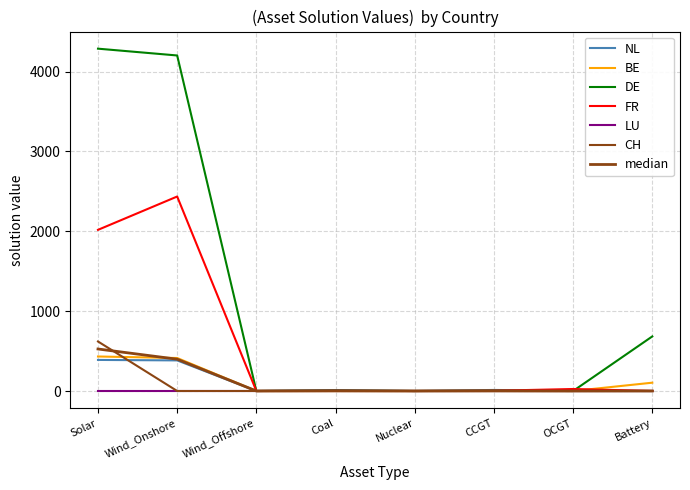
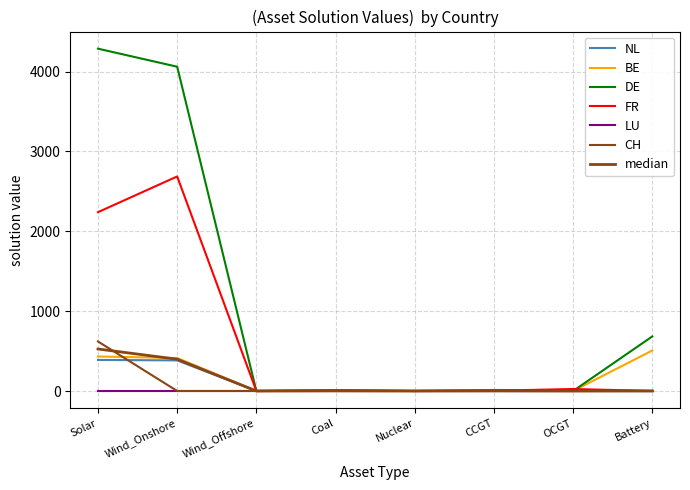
  {
    "NL": {
      "Solar": 400
    },
    "BE": {
      "Solar": 400,
-     "Battery": 100
+     "Battery": 500
    },
    "DE": {
      "Solar": 4300,
-     "Wind_Onshore": 4200,
+     "Wind_Onshore": 4100,
      "Battery": 700
    },
    "FR": {
-     "Solar": 2000,
-     "Wind_Onshore": 2400
+     "Solar": 2200,
+     "Wind_Onshore": 2700
    },
    "LU": {
      "Solar": 0
    }
  }
